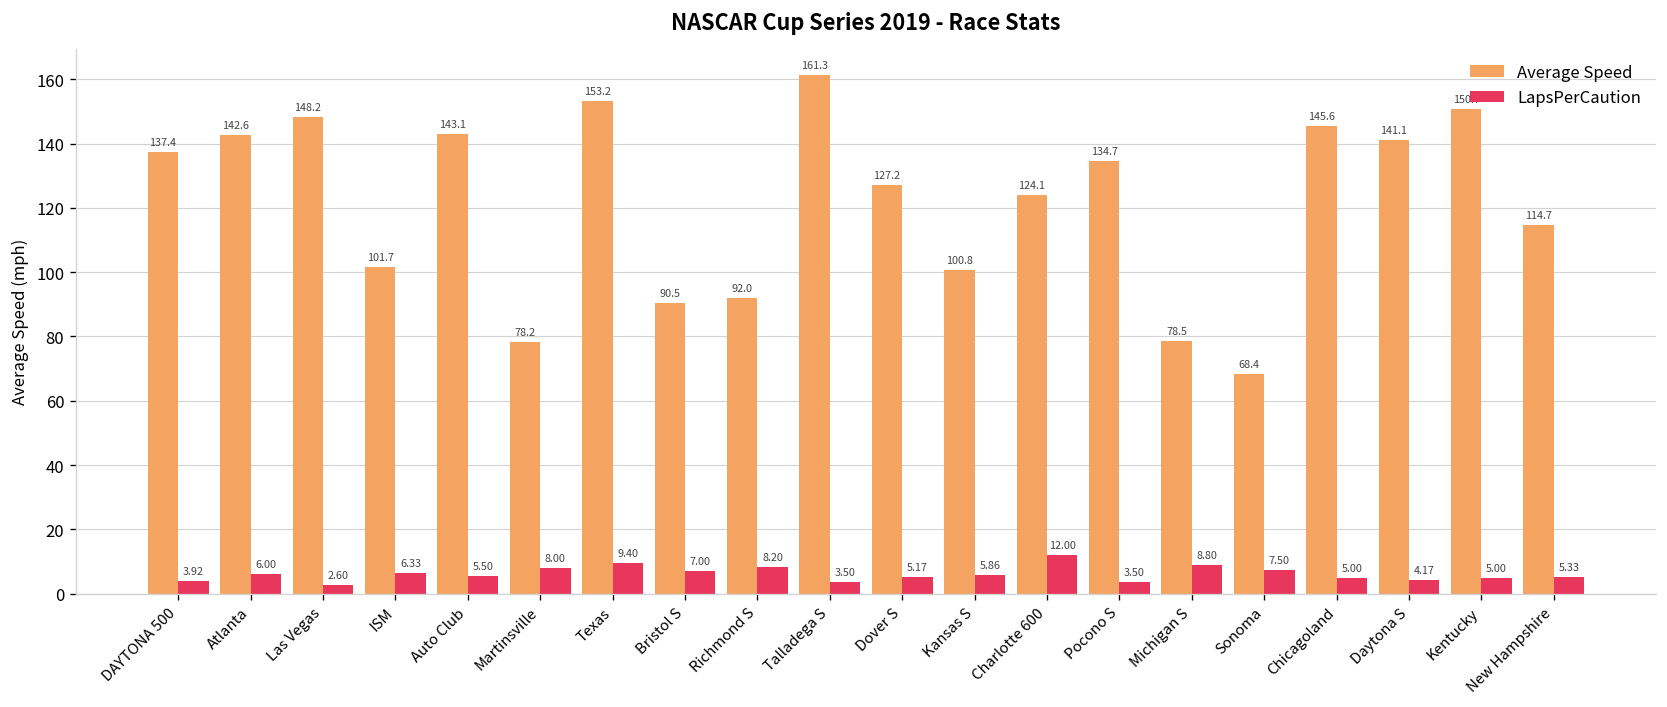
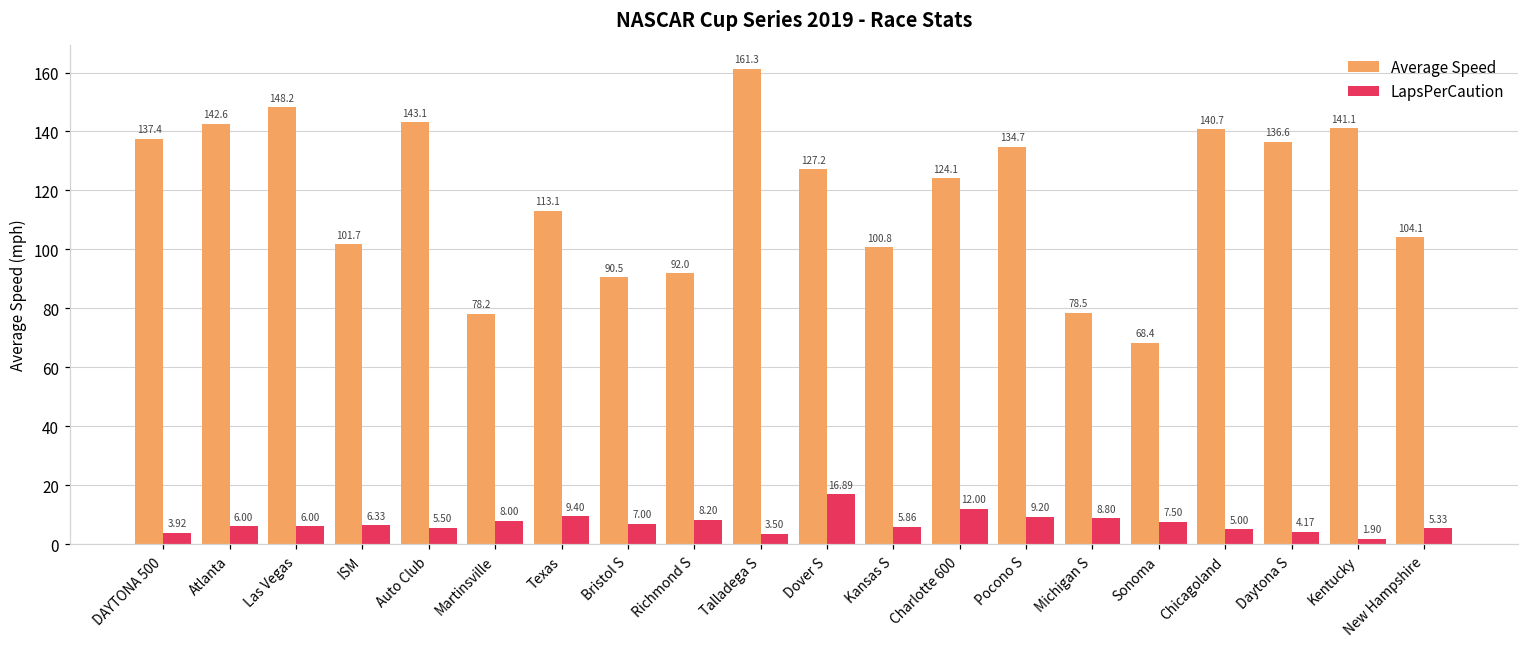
  {
    "Average Speed": {
      "DAYTONA 500": 137.4,
      "Atlanta": 142.6,
      "Las Vegas": 148.2,
      "ISM": 101.7,
      "Auto Club": 143.1,
      "Martinsville": 78.2,
-     "Texas": 153.2,
+     "Texas": 113.1,
      "Bristol S": 90.5,
      "Richmond S": 92.0,
      "Talladega S": 161.3,
      "Dover S": 127.2,
      "Kansas S": 100.8,
      "Charlotte 600": 124.1,
      "Pocono S": 134.7,
      "Michigan S": 78.5,
      "Sonoma": 68.4,
-     "Chicagoland": 145.6,
-     "Daytona S": 141.1,
-     "Kentucky": 150.7,
-     "New Hampshire": 114.7
+     "Chicagoland": 140.7,
+     "Daytona S": 136.6,
+     "Kentucky": 141.1,
+     "New Hampshire": 104.1
    },
    "LapsPerCaution": {
      "DAYTONA 500": 3.92,
      "Atlanta": 6.00,
-     "Las Vegas": 2.60,
+     "Las Vegas": 6.00,
      "ISM": 6.33,
      "Auto Club": 5.50,
      "Martinsville": 8.00,
      "Texas": 9.40,
      "Bristol S": 7.00,
      "Richmond S": 8.20,
      "Talladega S": 3.50,
-     "Dover S": 5.17,
+     "Dover S": 16.89,
      "Kansas S": 5.86,
      "Charlotte 600": 12.00,
-     "Pocono S": 3.50,
+     "Pocono S": 9.20,
      "Michigan S": 8.80,
      "Sonoma": 7.50,
      "Chicagoland": 5.00,
      "Daytona S": 4.17,
-     "Kentucky": 5.00,
+     "Kentucky": 1.90,
      "New Hampshire": 5.33
    }
  }
